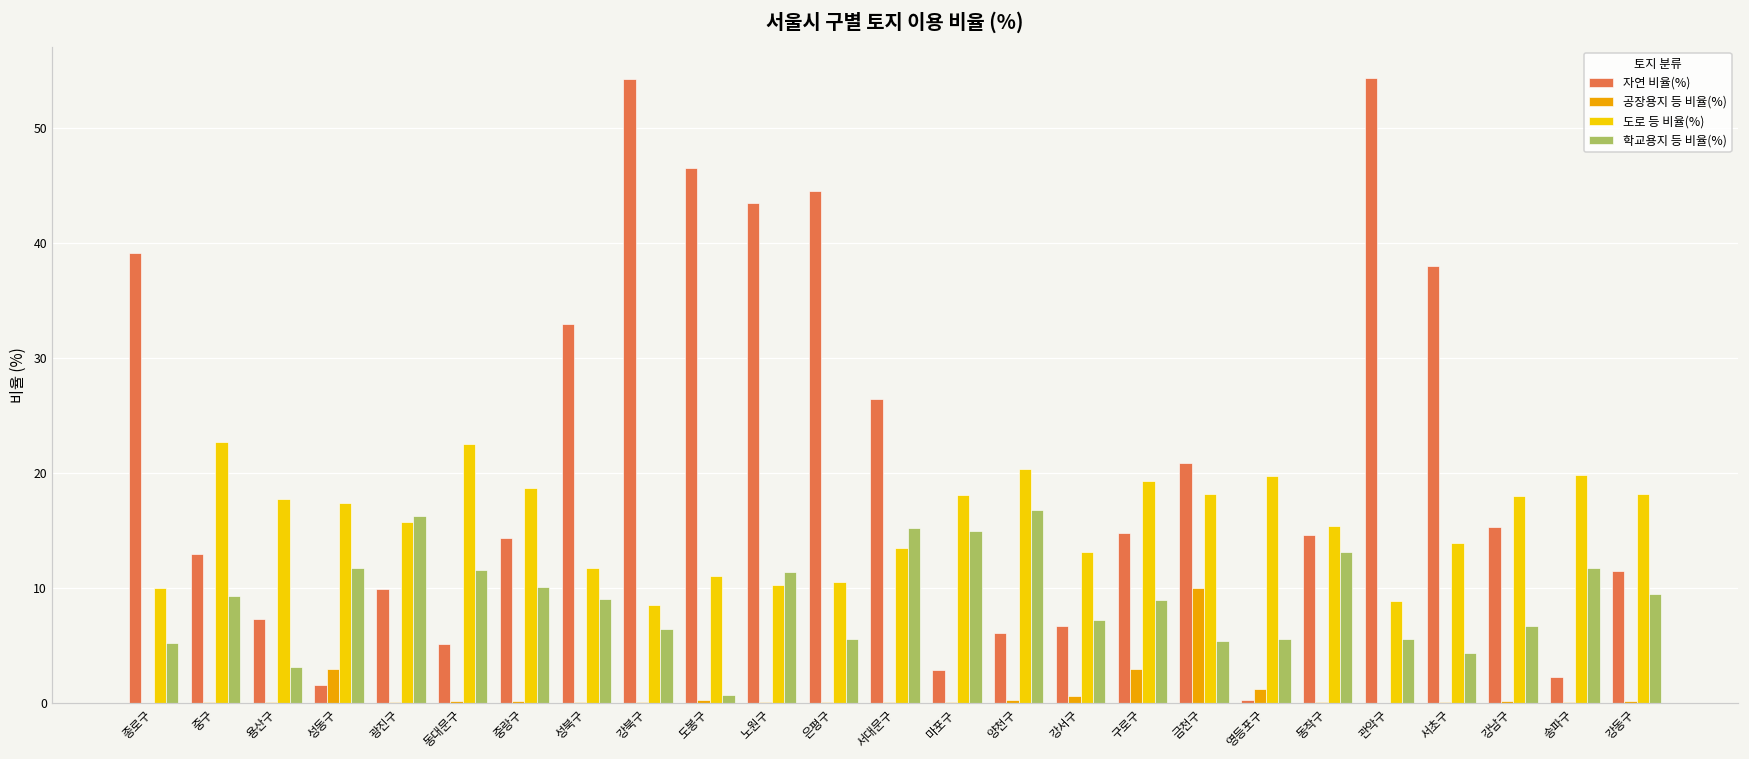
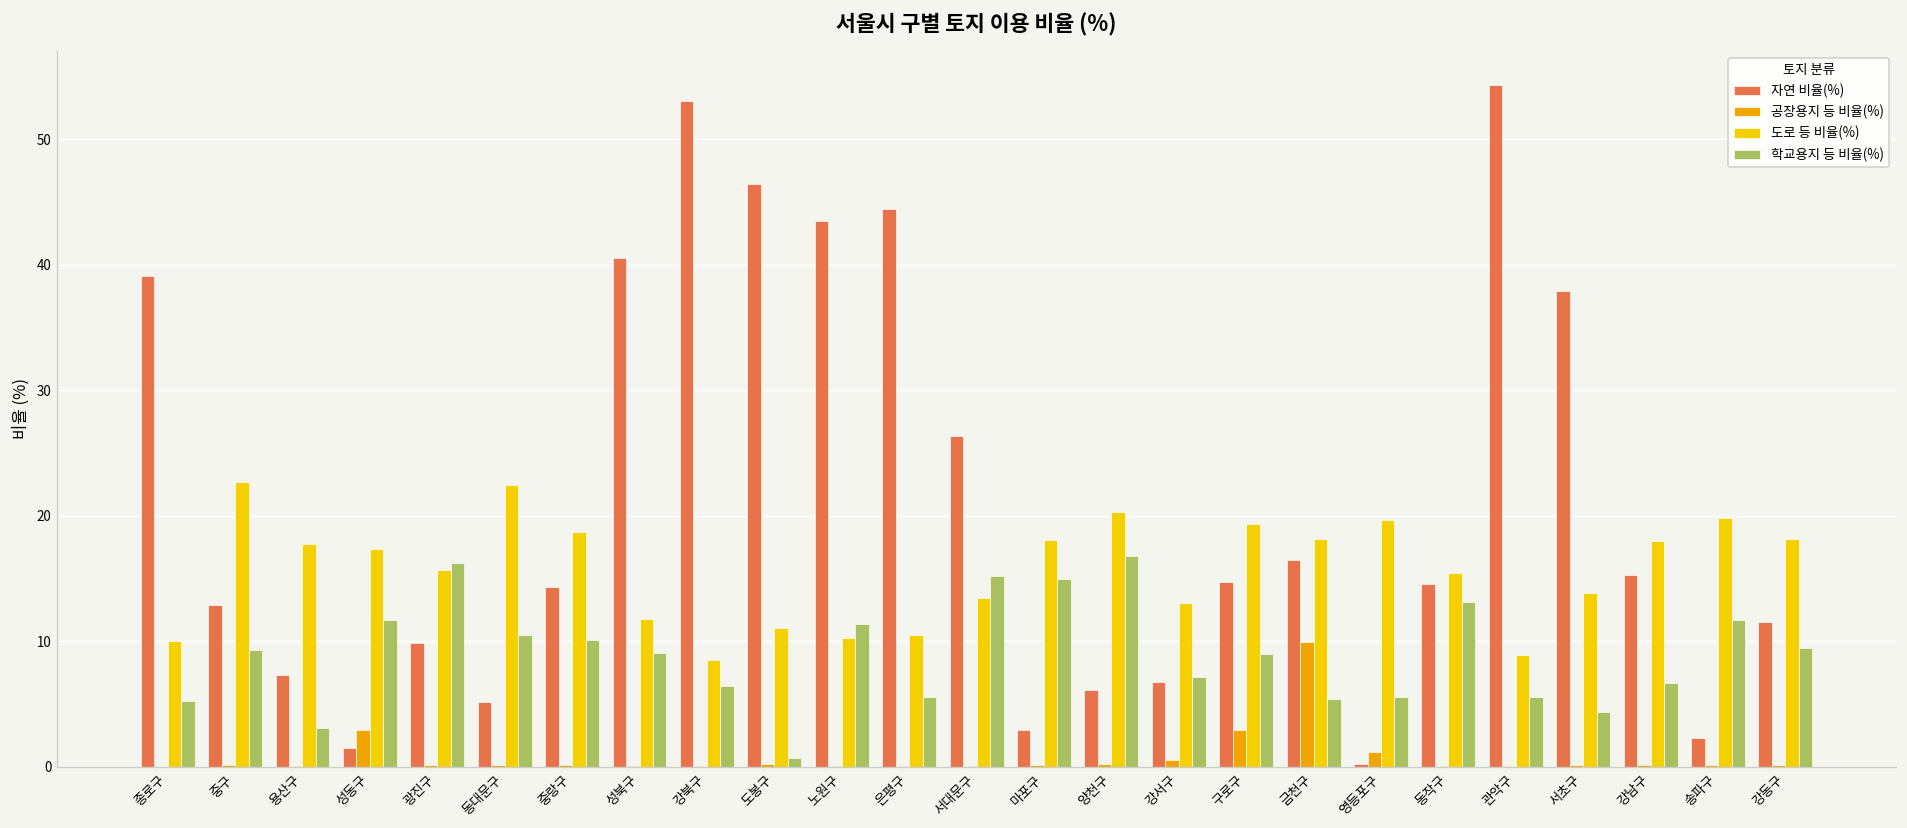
  {
    "자연 비율(%)": {
      "종로구": 39.1,
      "중구": 12.9,
      "용산구": 7.3,
      "성동구": 1.5,
      "광진구": 9.9,
      "동대문구": 5.1,
      "중랑구": 14.3,
-     "성북구": 32.9,
-     "강북구": 54.2,
+     "성북구": 40.6,
+     "강북구": 53.0,
      "도봉구": 46.5,
      "노원구": 43.5,
      "은평구": 44.5,
      "서대문구": 26.4,
      "마포구": 2.9,
      "양천구": 6.1,
      "강서구": 6.7,
      "구로구": 14.7,
-     "금천구": 20.8,
+     "금천구": 16.5,
      "영등포구": 0.3,
      "동작구": 14.6,
      "관악구": 54.3,
      "서초구": 37.9,
      "강남구": 15.3,
      "송파구": 2.3,
      "강동구": 11.5
    },
    "학교용지 등 비율(%)": {
      "종로구": 5.2,
      "중구": 9.3,
      "용산구": 3.1,
      "성동구": 11.7,
      "광진구": 16.2,
-     "동대문구": 11.6,
+     "동대문구": 10.5,
      "중랑구": 10.1,
      "성북구": 9.1,
      "강북구": 6.5,
      "도봉구": 0.7,
      "노원구": 11.4,
      "은평구": 5.5,
      "서대문구": 15.2,
      "마포구": 15.0,
      "양천구": 16.8,
      "강서구": 7.2,
      "구로구": 9.0,
      "금천구": 5.4,
      "영등포구": 5.6,
      "동작구": 13.1,
      "관악구": 5.6,
      "서초구": 4.4,
      "강남구": 6.7,
      "송파구": 11.7,
      "강동구": 9.5
    }
  }
